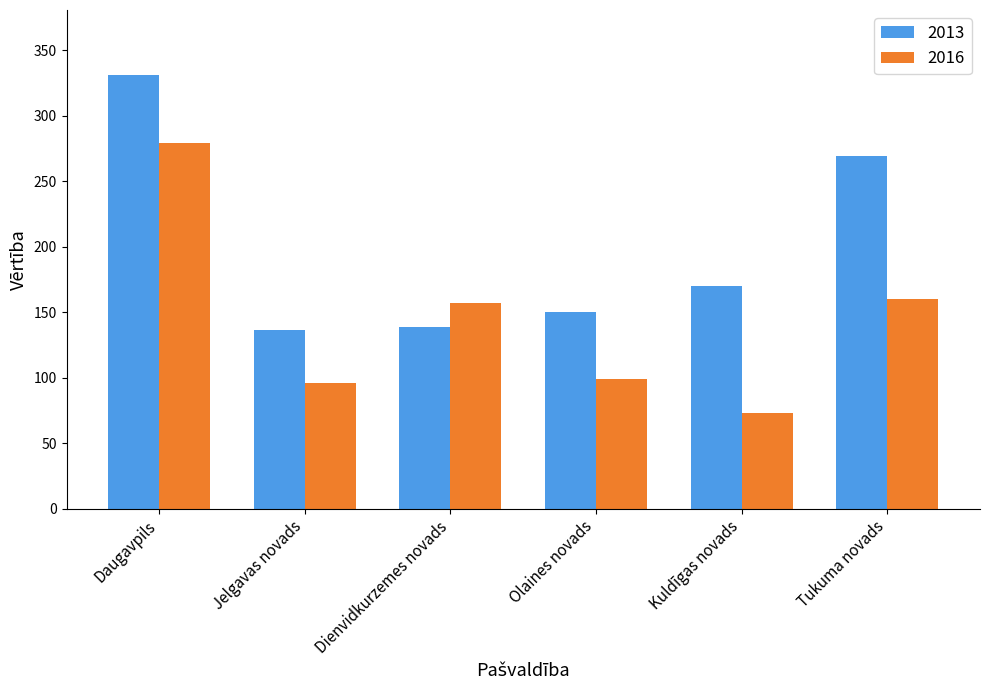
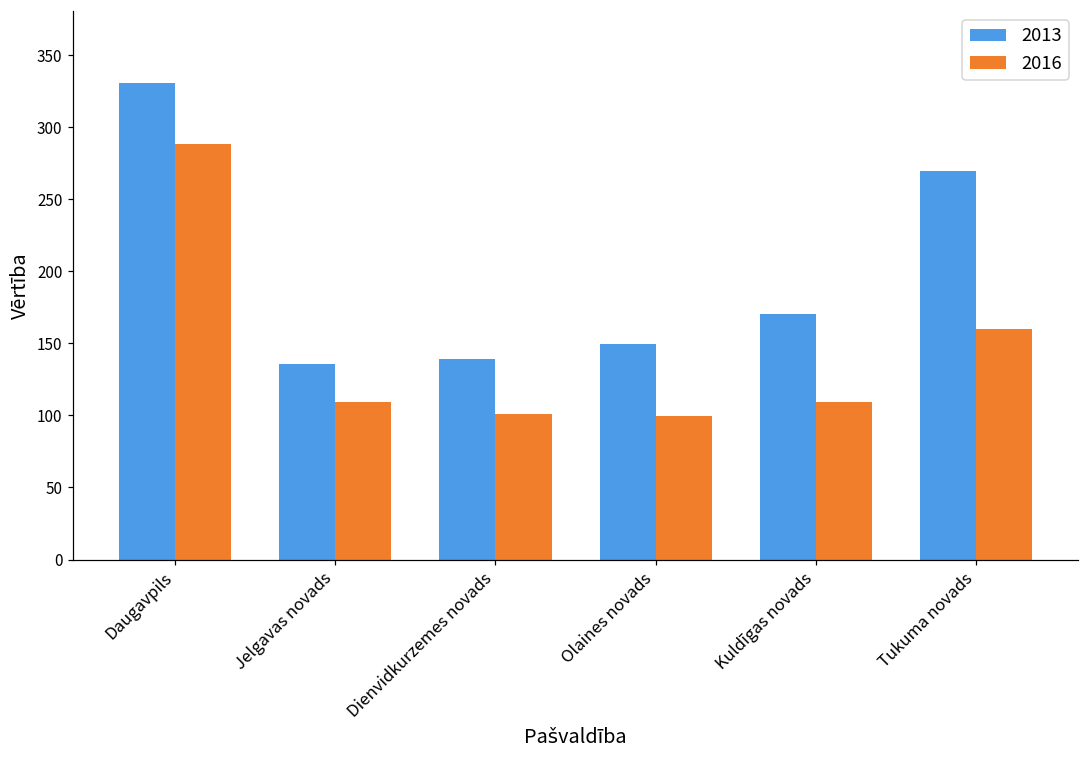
  {
    "2013": {
      "Daugavpils": 331,
      "Jelgavas novads": 136,
      "Dienvidkurzemes novads": 139,
      "Olaines novads": 150,
      "Kuldīgas novads": 170,
      "Tukuma novads": 270
    },
    "2016": {
-     "Daugavpils": 279,
-     "Jelgavas novads": 96,
-     "Dienvidkurzemes novads": 157,
+     "Daugavpils": 289,
+     "Jelgavas novads": 109,
+     "Dienvidkurzemes novads": 101,
      "Olaines novads": 99,
-     "Kuldīgas novads": 73,
+     "Kuldīgas novads": 109,
      "Tukuma novads": 160
    }
  }
